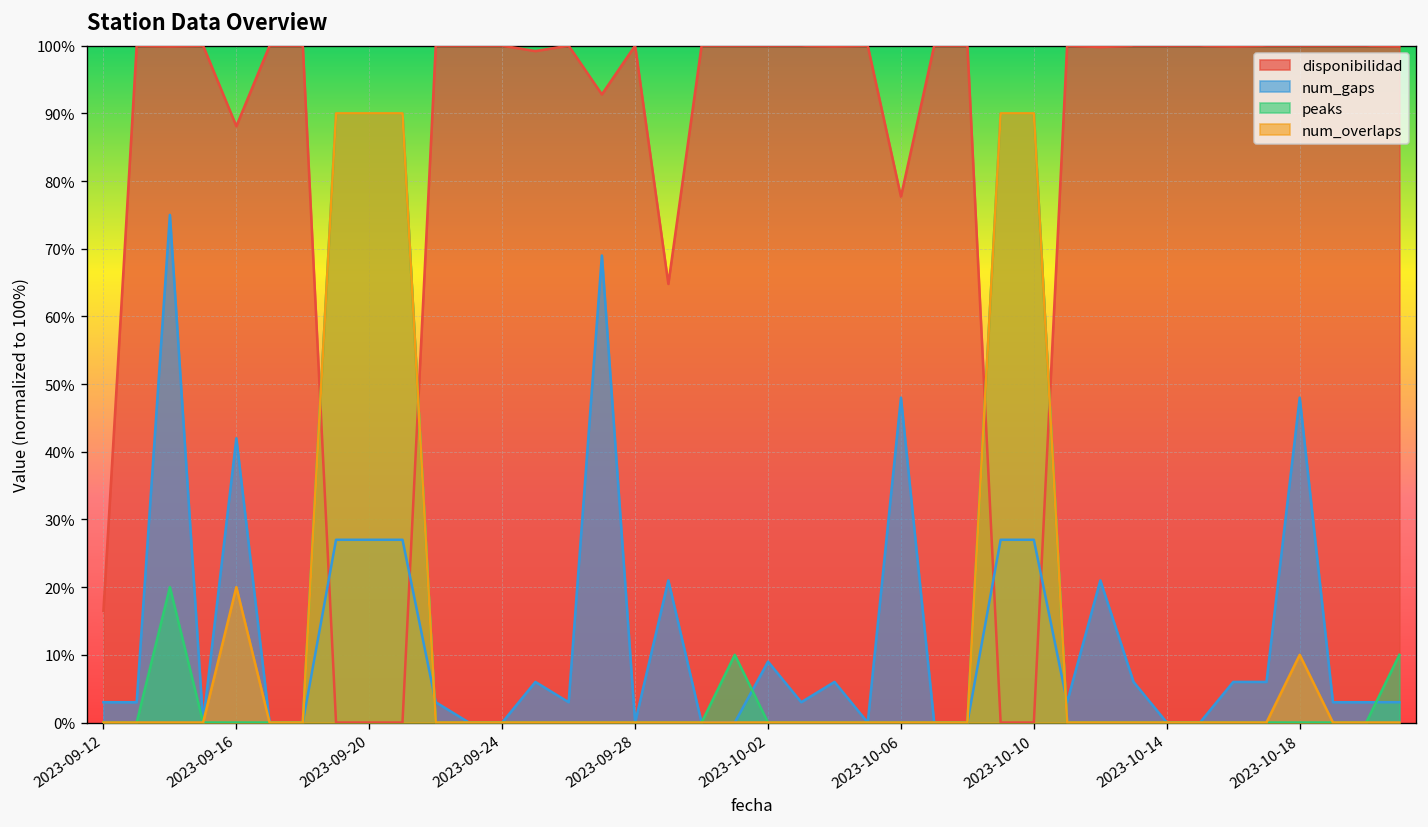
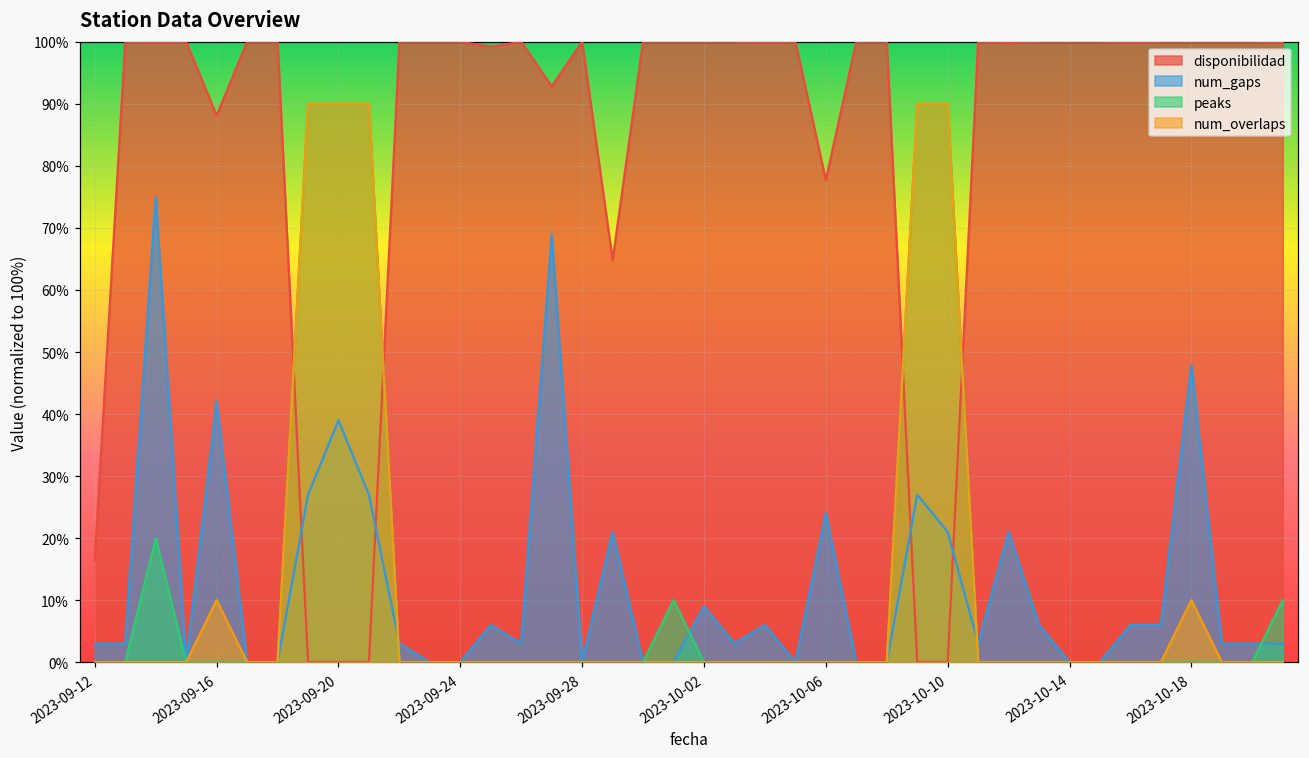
  {
    "disponibilidad": {
      "2023-09-12": "17%",
      "2023-09-16": "88%",
      "2023-09-20": "0%",
      "2023-09-24": "100%",
      "2023-09-28": "100%",
      "2023-10-02": "100%",
      "2023-10-06": "78%",
      "2023-10-10": "0%",
      "2023-10-14": "100%",
      "2023-10-18": "100%"
    },
    "num_gaps": {
      "2023-09-12": "3%",
      "2023-09-16": "42%",
-     "2023-09-20": "27%",
+     "2023-09-20": "39%",
      "2023-10-02": "9%",
-     "2023-10-06": "48%",
-     "2023-10-10": "27%",
+     "2023-10-06": "24%",
+     "2023-10-10": "21%",
      "2023-10-18": "48%"
    },
    "peaks": {
      "2023-09-16": "0%",
      "2023-10-18": "0%"
    },
    "num_overlaps": {
-     "2023-09-16": "20%",
+     "2023-09-16": "10%",
      "2023-10-18": "10%"
    }
  }
